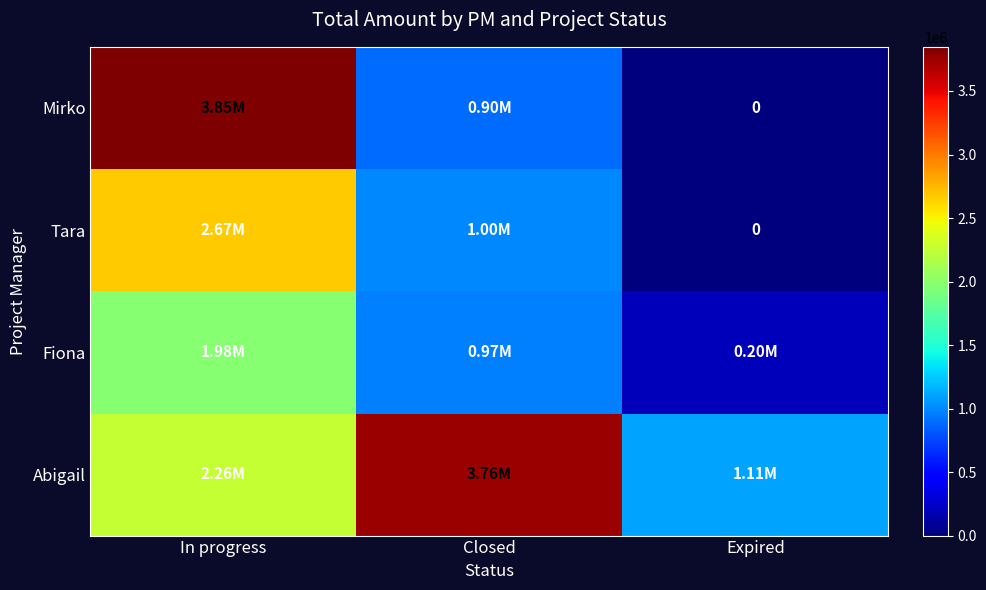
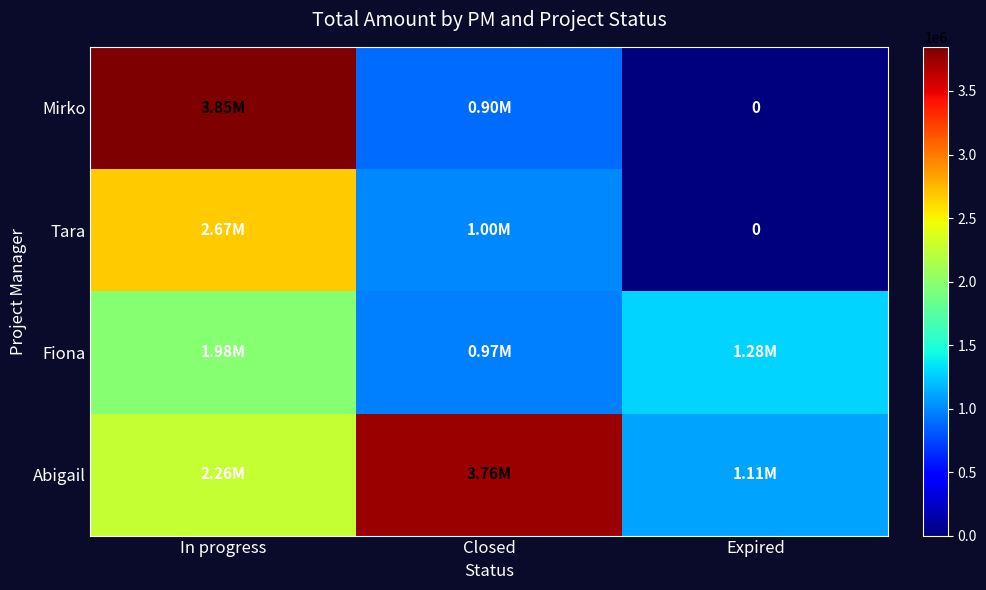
  {
    "Mirko": {
      "In progress": "3.85M",
      "Closed": "0.90M",
      "Expired": "0"
    },
    "Tara": {
      "In progress": "2.67M",
      "Closed": "1.00M",
      "Expired": "0"
    },
    "Fiona": {
      "In progress": "1.98M",
      "Closed": "0.97M",
-     "Expired": "0.20M"
+     "Expired": "1.28M"
    },
    "Abigail": {
      "In progress": "2.26M",
      "Closed": "3.76M",
      "Expired": "1.11M"
    }
  }
